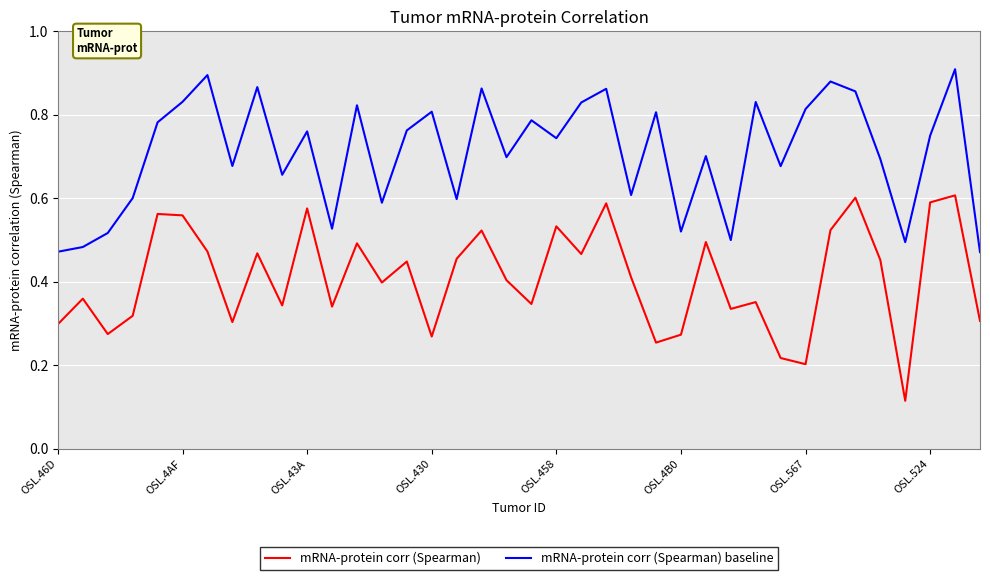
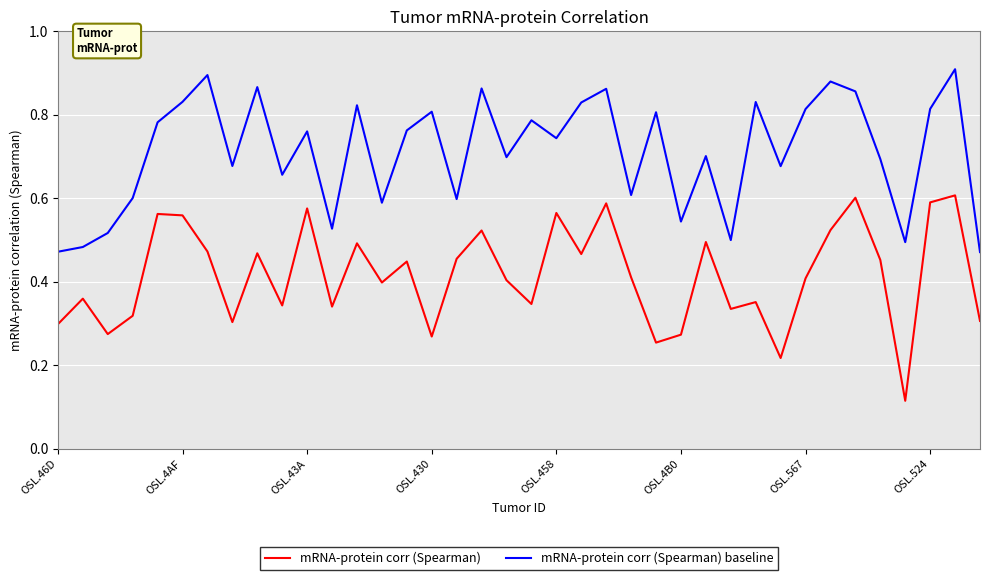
  {
    "mRNA-protein corr (Spearman)": {
      "OSL.46D": 0.30,
      "OSL.4AF": 0.56,
      "OSL.43A": 0.58,
      "OSL.430": 0.27,
-     "OSL.458": 0.53,
+     "OSL.458": 0.56,
      "OSL.4B0": 0.27,
-     "OSL.567": 0.20,
+     "OSL.567": 0.41,
      "OSL.524": 0.59
    },
    "mRNA-protein corr (Spearman) baseline": {
      "OSL.46D": 0.47,
      "OSL.4AF": 0.83,
      "OSL.43A": 0.76,
      "OSL.430": 0.81,
      "OSL.458": 0.74,
-     "OSL.4B0": 0.52,
+     "OSL.4B0": 0.54,
      "OSL.567": 0.81,
-     "OSL.524": 0.75
+     "OSL.524": 0.81
    }
  }
